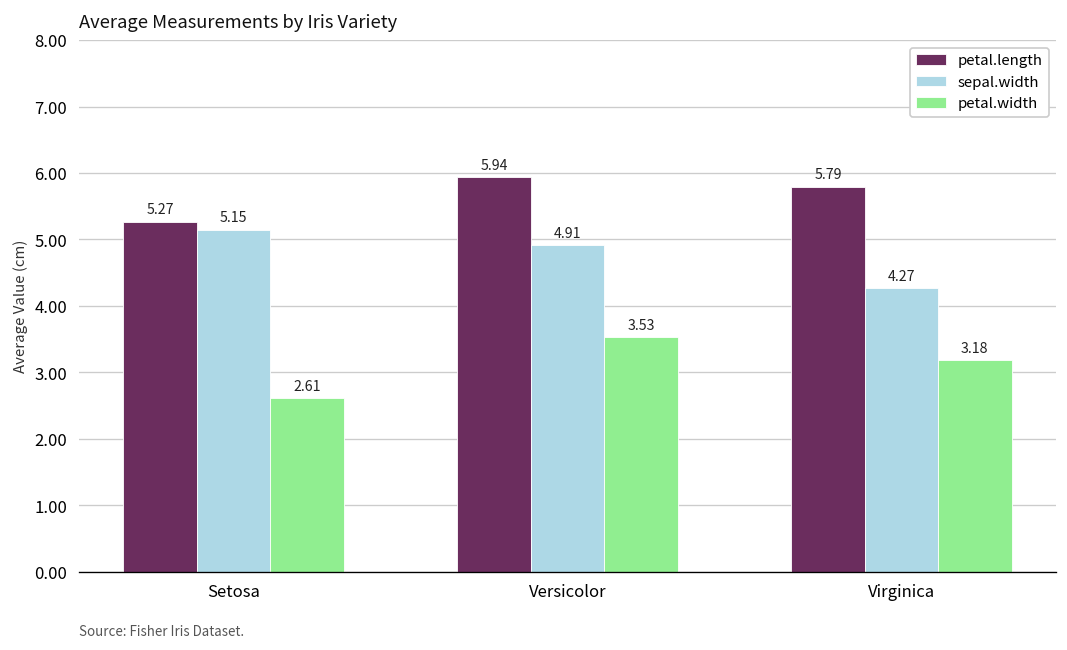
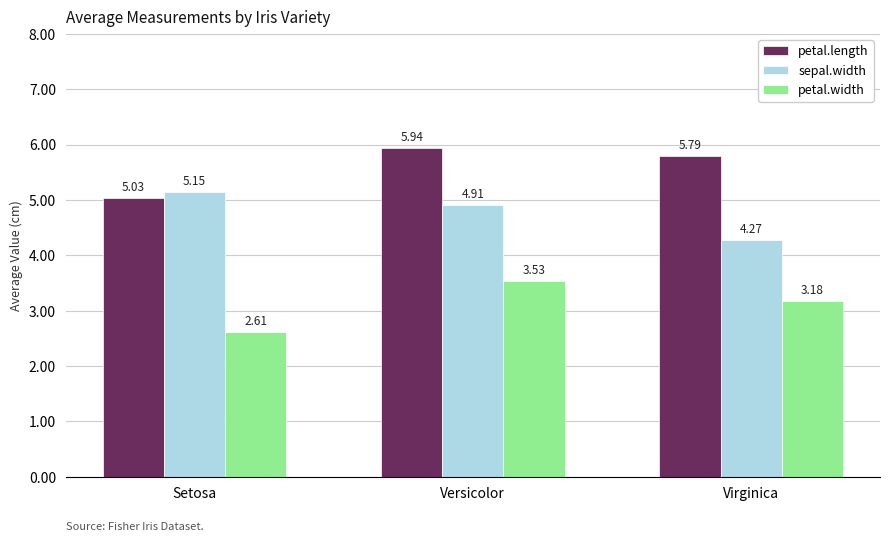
  {
    "petal.length": {
-     "Setosa": 5.27,
+     "Setosa": 5.03,
      "Versicolor": 5.94,
      "Virginica": 5.79
    },
    "sepal.width": {
      "Setosa": 5.15,
      "Versicolor": 4.91,
      "Virginica": 4.27
    },
    "petal.width": {
      "Setosa": 2.61,
      "Versicolor": 3.53,
      "Virginica": 3.18
    }
  }
